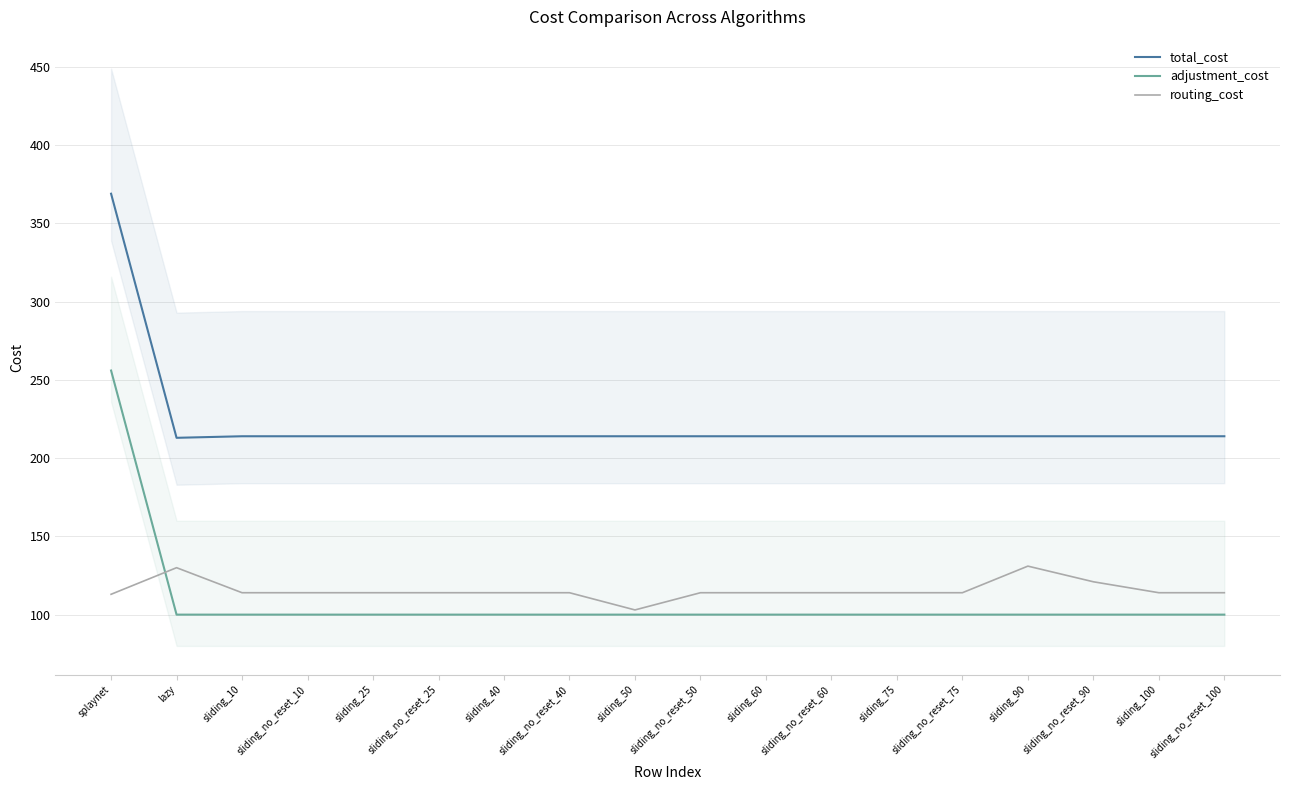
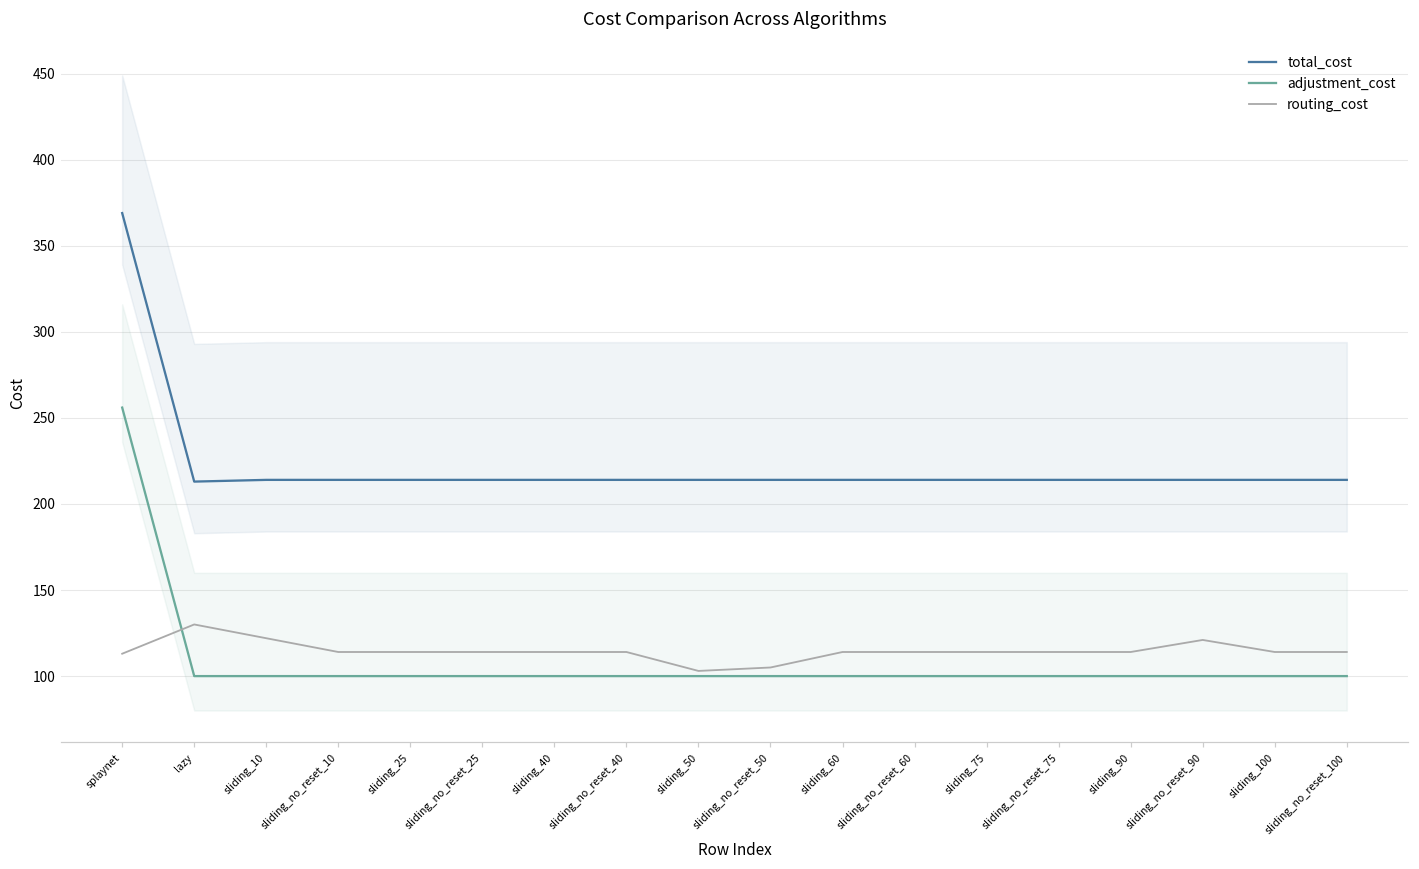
  {
    "routing_cost": {
      "splaynet": 113,
      "lazy": 130,
-     "sliding_10": 114,
+     "sliding_10": 122,
      "sliding_no_reset_10": 114,
      "sliding_25": 114,
      "sliding_no_reset_25": 114,
      "sliding_40": 114,
      "sliding_no_reset_40": 114,
      "sliding_50": 103,
-     "sliding_no_reset_50": 114,
+     "sliding_no_reset_50": 105,
      "sliding_60": 114,
      "sliding_no_reset_60": 114,
      "sliding_75": 114,
      "sliding_no_reset_75": 114,
-     "sliding_90": 131,
+     "sliding_90": 114,
      "sliding_no_reset_90": 121,
      "sliding_100": 114,
      "sliding_no_reset_100": 114
    }
  }
